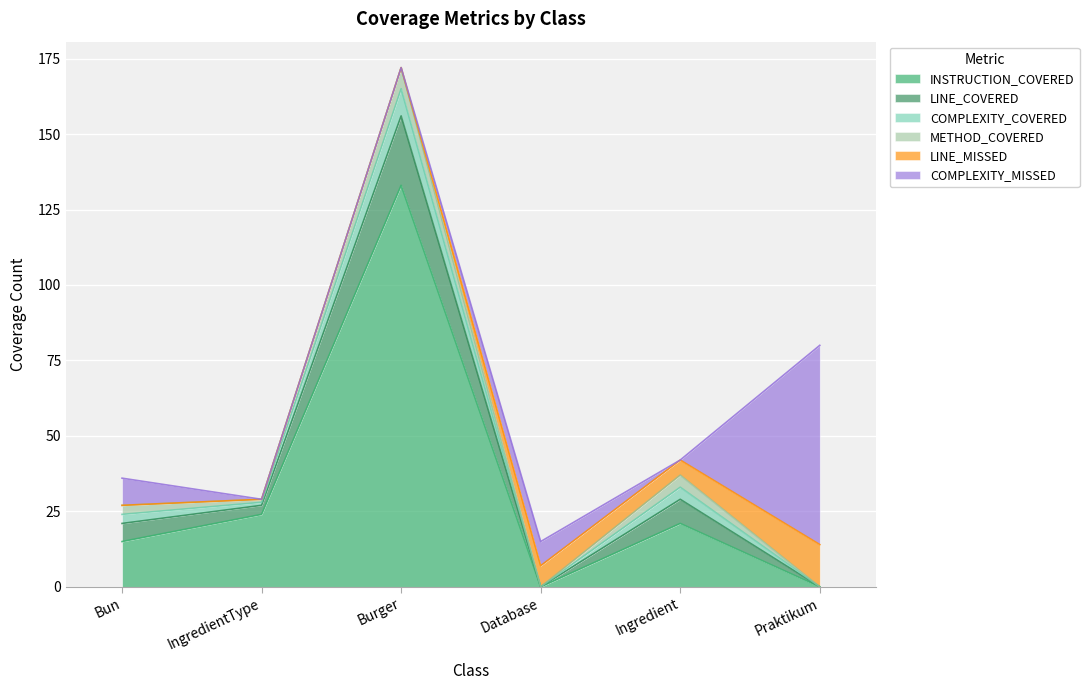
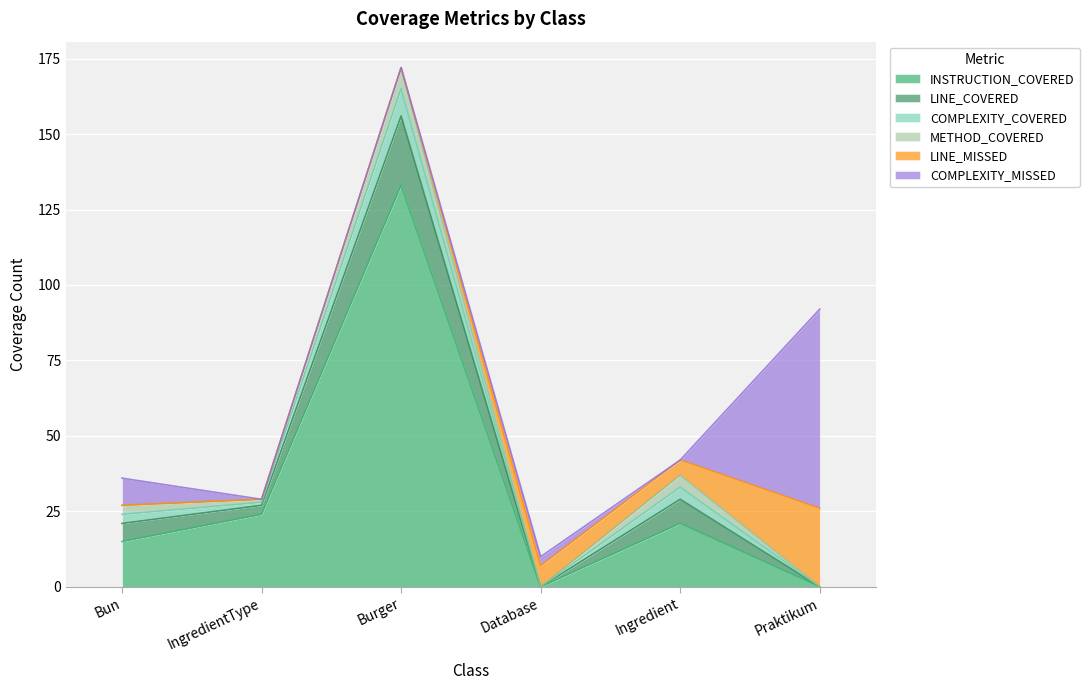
  {
    "LINE_MISSED": {
      "Database": 7,
-     "Praktikum": 14
+     "Praktikum": 26
    },
    "COMPLEXITY_MISSED": {
      "Bun": 9,
-     "Database": 8,
+     "Database": 3,
      "Praktikum": 66
    }
  }
